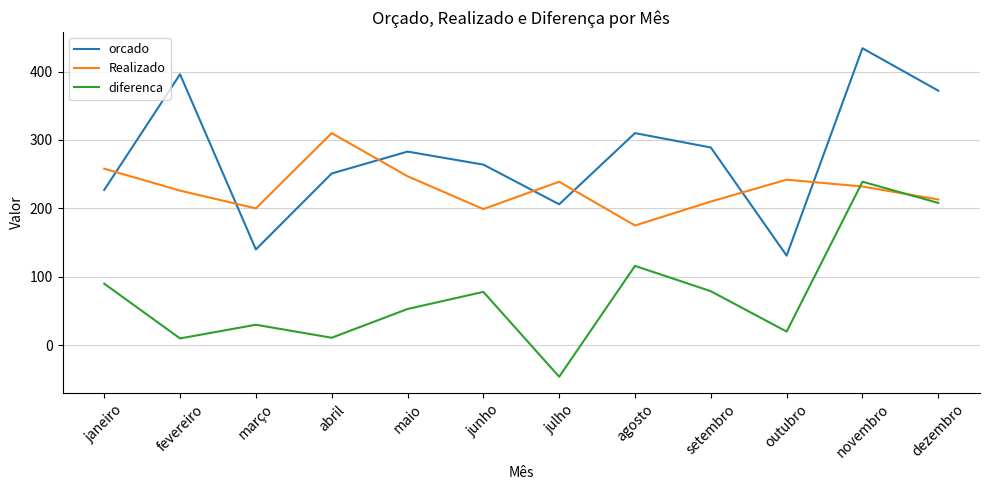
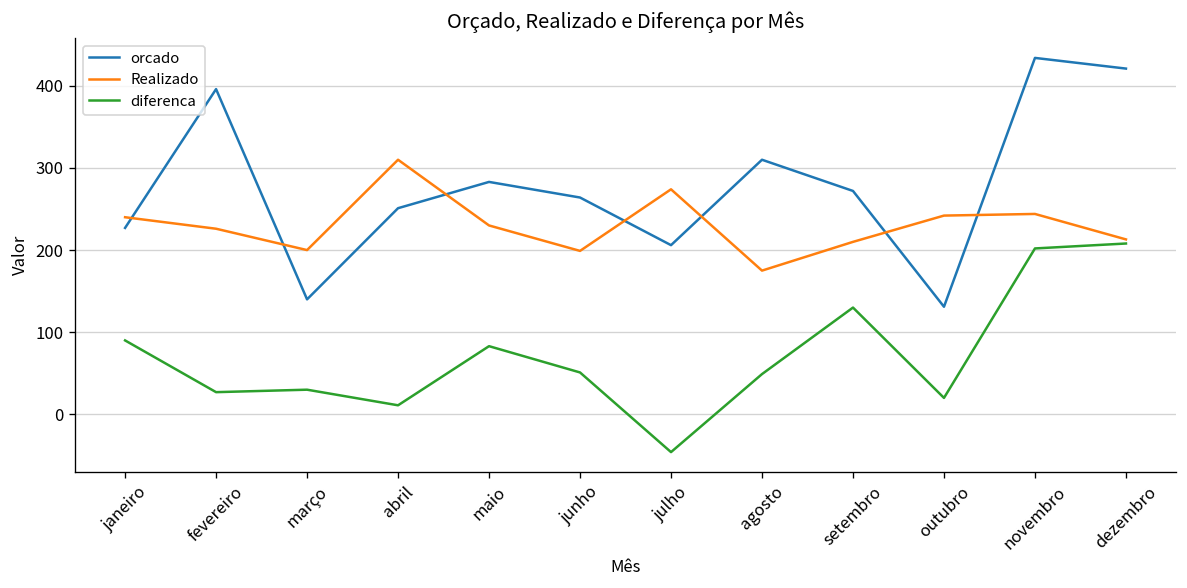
  {
    "orcado": {
      "janeiro": 230,
      "fevereiro": 400,
      "março": 140,
      "abril": 250,
      "maio": 280,
      "junho": 260,
      "julho": 210,
      "agosto": 310,
-     "setembro": 290,
+     "setembro": 270,
      "outubro": 130,
      "novembro": 430,
-     "dezembro": 370
+     "dezembro": 420
    },
    "Realizado": {
-     "janeiro": 260,
+     "janeiro": 240,
      "fevereiro": 230,
      "março": 200,
      "abril": 310,
-     "maio": 250,
+     "maio": 230,
      "junho": 200,
-     "julho": 240,
+     "julho": 270,
      "agosto": 180,
      "setembro": 210,
      "outubro": 240,
-     "novembro": 230,
+     "novembro": 240,
      "dezembro": 210
    },
    "diferenca": {
      "janeiro": 90,
-     "fevereiro": 10,
+     "fevereiro": 30,
      "março": 30,
      "abril": 10,
-     "maio": 50,
-     "junho": 80,
+     "maio": 80,
+     "junho": 50,
      "julho": -50,
-     "agosto": 120,
-     "setembro": 80,
+     "agosto": 50,
+     "setembro": 130,
      "outubro": 20,
-     "novembro": 240,
+     "novembro": 200,
      "dezembro": 210
    }
  }
